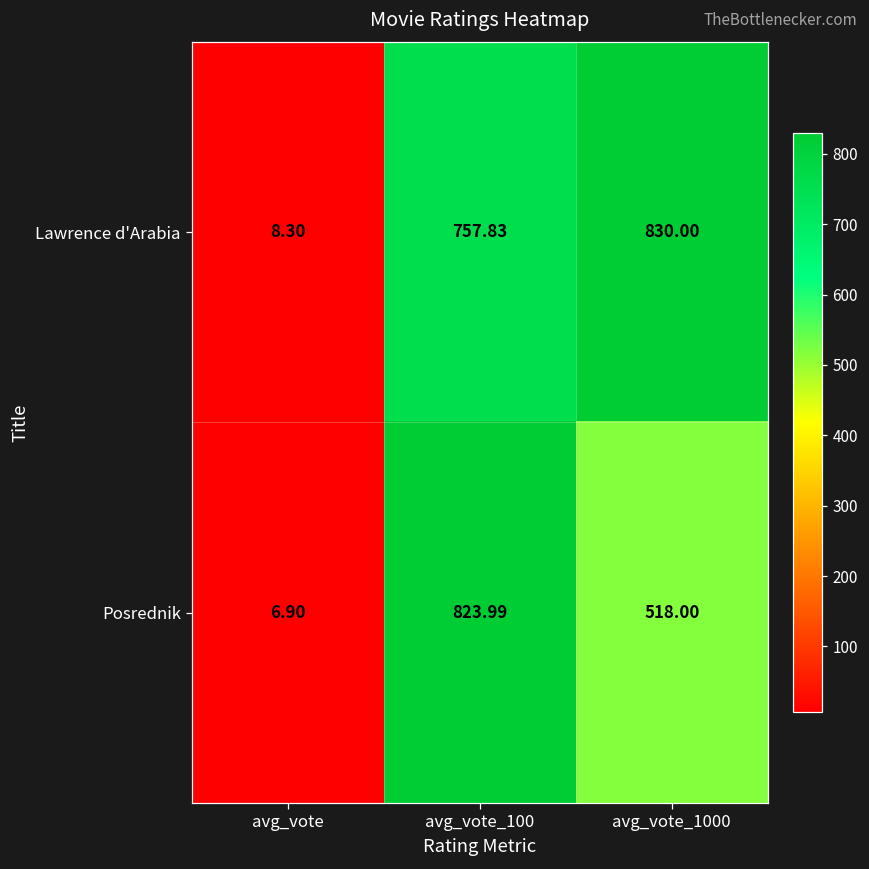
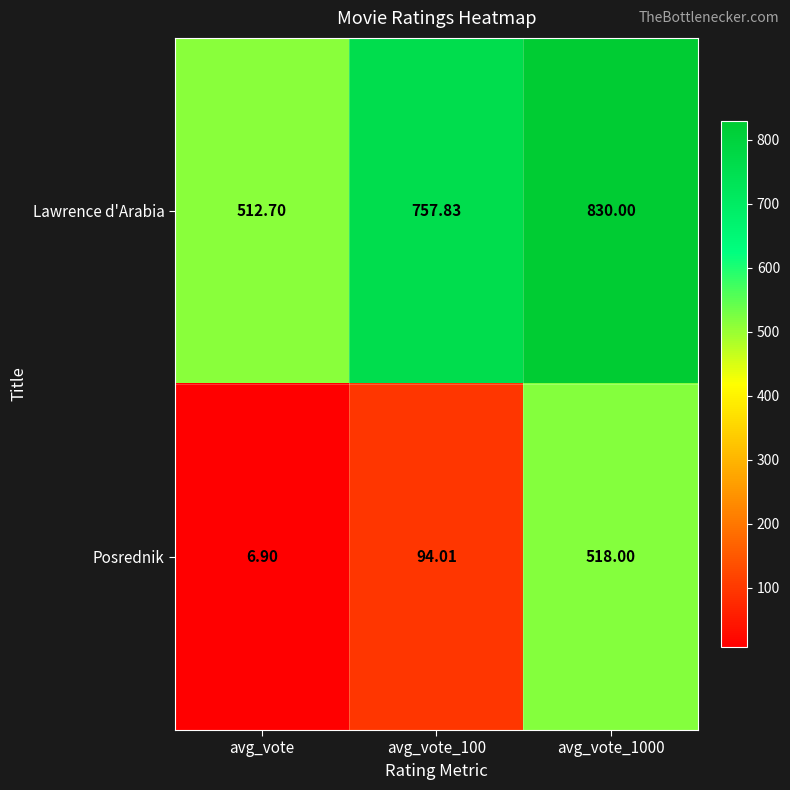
  {
    "Lawrence d'Arabia": {
-     "avg_vote": 8.30,
+     "avg_vote": 512.70,
      "avg_vote_100": 757.83,
      "avg_vote_1000": 830.00
    },
    "Posrednik": {
      "avg_vote": 6.90,
-     "avg_vote_100": 823.99,
+     "avg_vote_100": 94.01,
      "avg_vote_1000": 518.00
    }
  }
